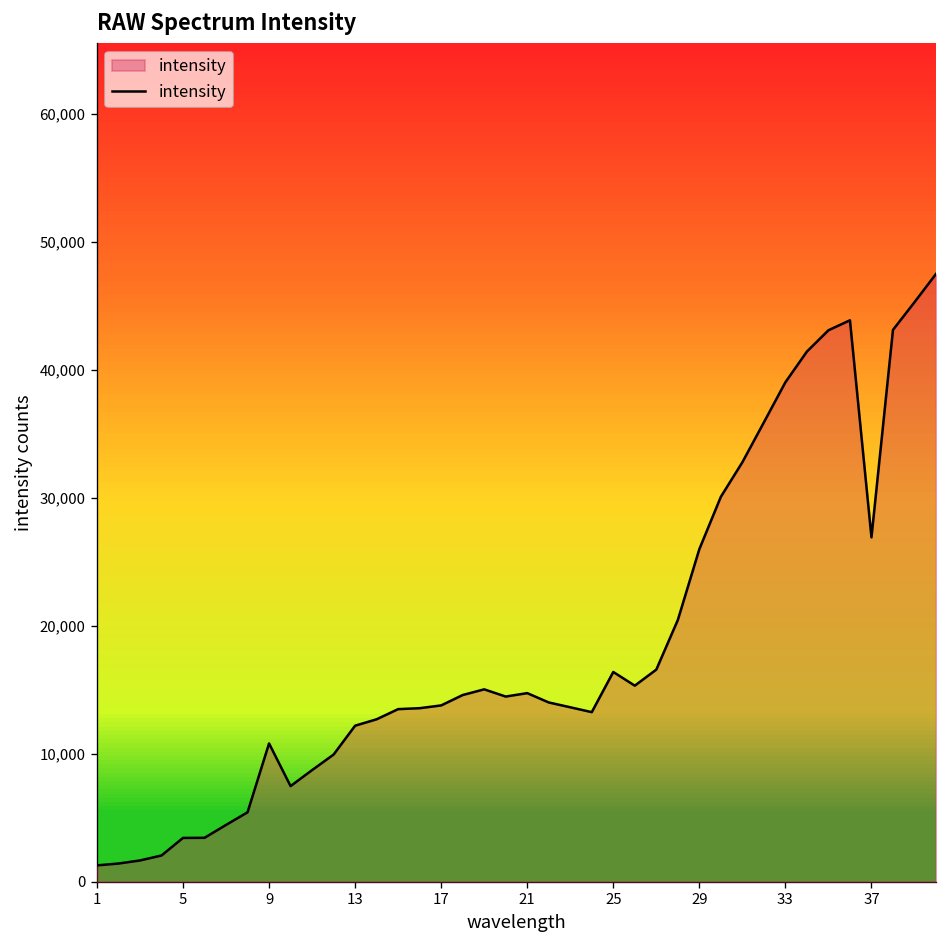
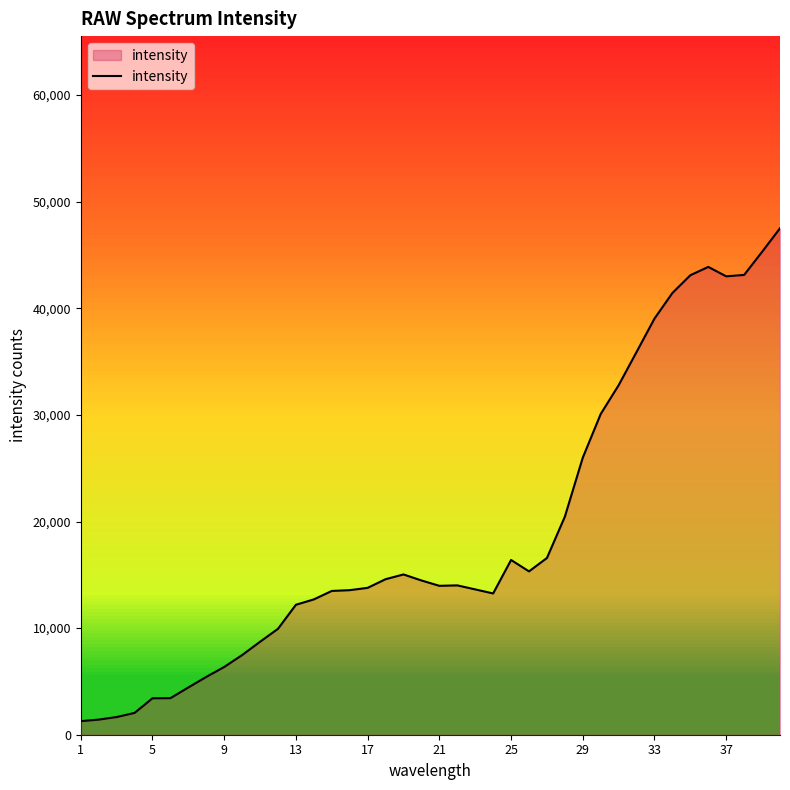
  {
    "1": "1,300",
    "5": "3,400",
-   "9": "10,800",
+   "9": "6,400",
    "13": "12,200",
    "17": "13,800",
-   "21": "14,700",
+   "21": "14,000",
    "25": "16,400",
    "29": "26,000",
    "33": "39,000",
-   "37": "26,900"
+   "37": "43,000"
  }
